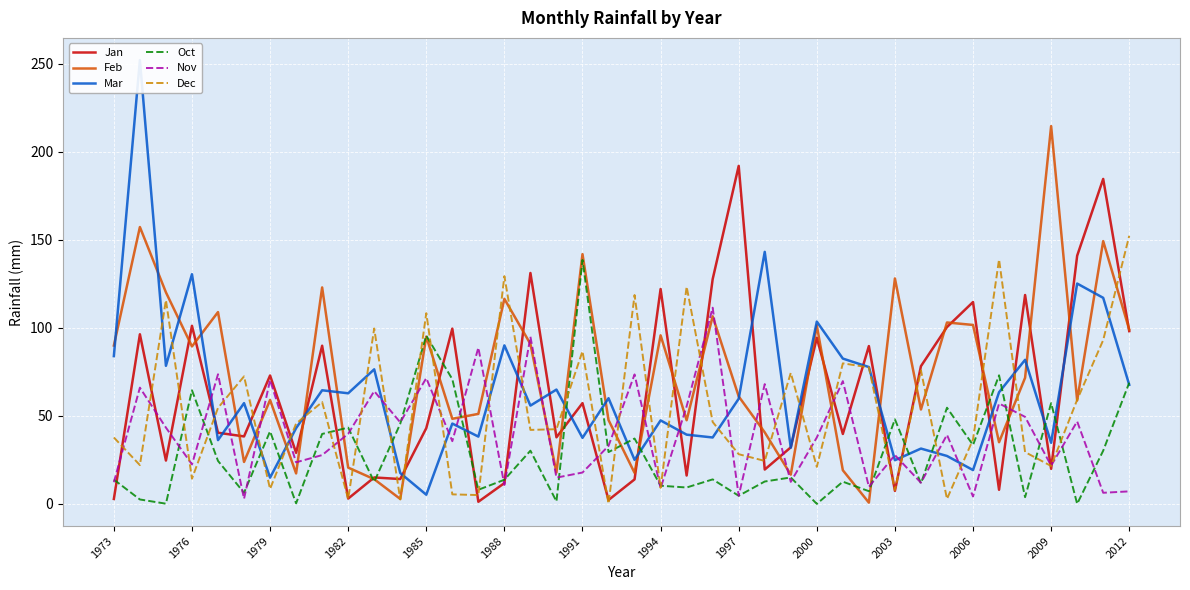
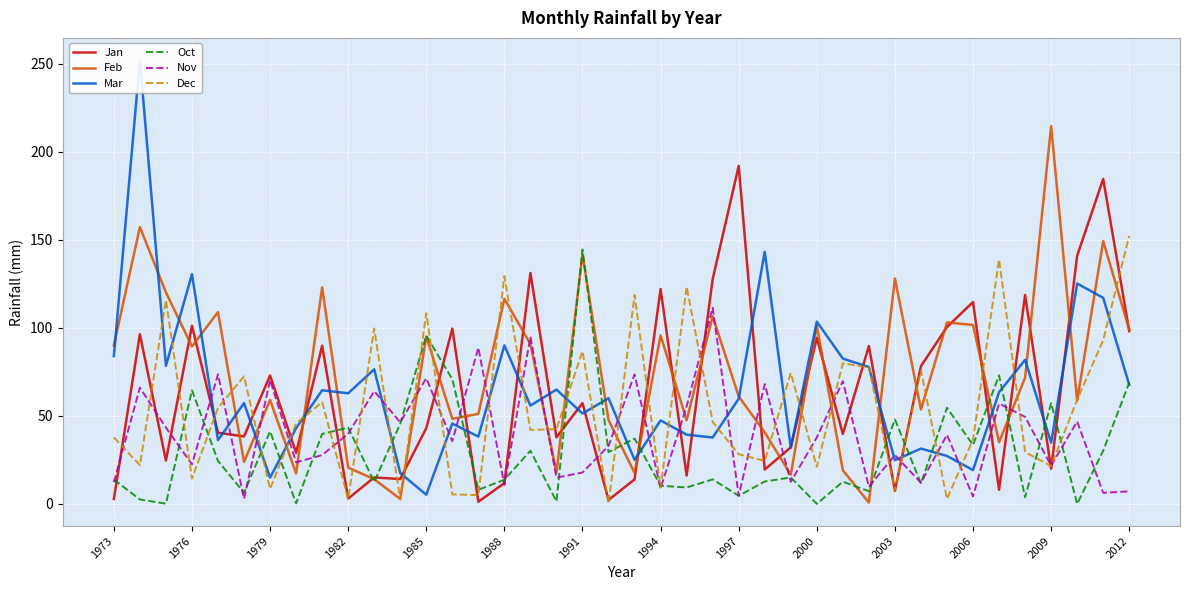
  {
    "Jan": {
      "1973": 3,
      "1976": 101,
      "1979": 73,
      "1985": 43,
      "1991": 57,
      "1994": 122,
      "1997": 192,
      "2000": 94,
      "2006": 115,
      "2009": 20
    },
    "Mar": {
      "1973": 84,
      "1976": 130,
      "1979": 15,
      "1982": 63,
      "1985": 5,
      "1988": 90,
-     "1991": 38,
+     "1991": 51,
      "1994": 47,
      "2000": 104,
      "2003": 25,
      "2006": 19,
      "2009": 35
    },
    "Oct": {
      "1973": 14,
      "1976": 65,
      "1979": 41,
      "1982": 43,
      "1988": 14,
-     "1991": 139,
+     "1991": 144,
      "2000": 0,
      "2003": 48,
      "2006": 33,
      "2009": 57
    },
    "Nov": {
      "1973": 12,
      "1976": 22,
      "1979": 70,
      "1982": 40,
      "1985": 71,
      "1991": 18,
      "2000": 38,
      "2003": 28,
      "2006": 4,
      "2012": 7
    }
  }
